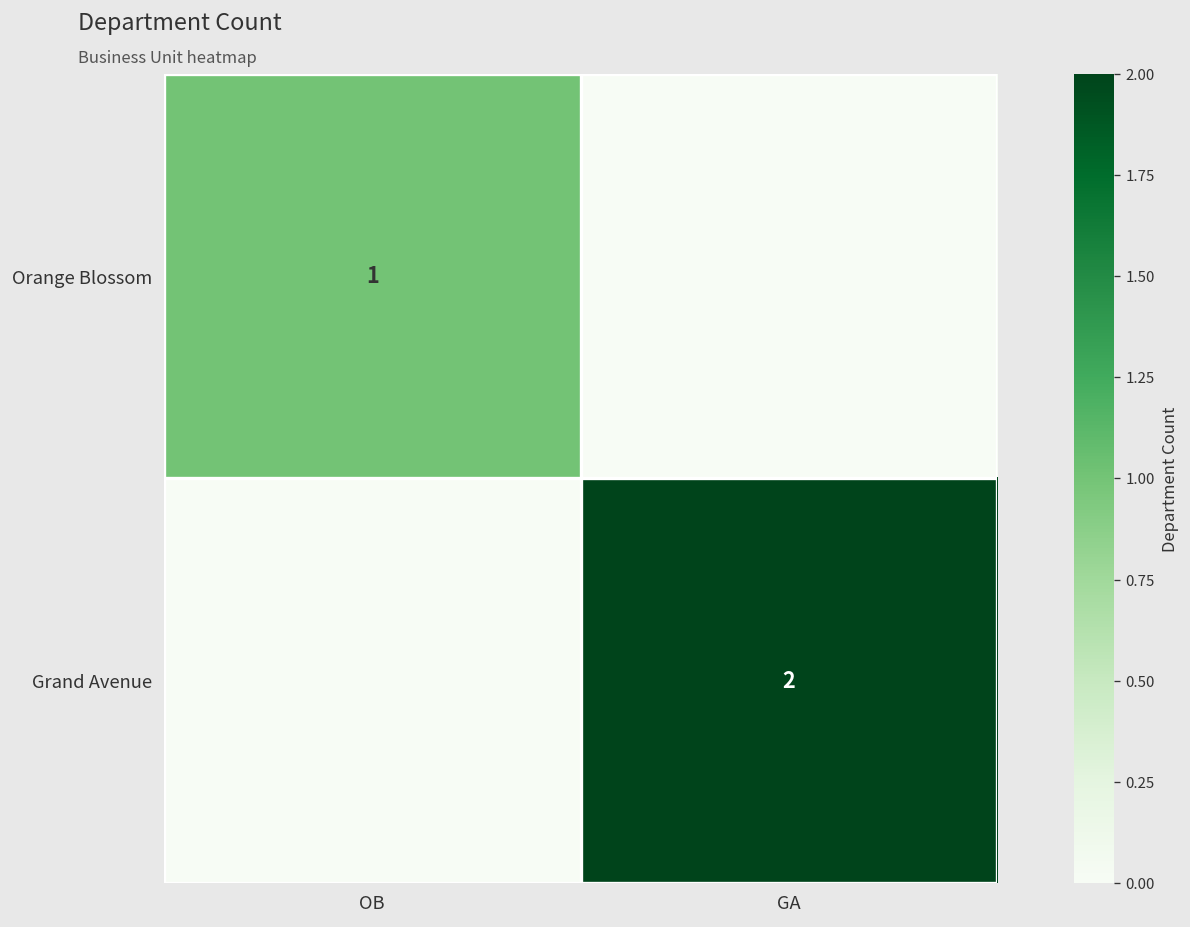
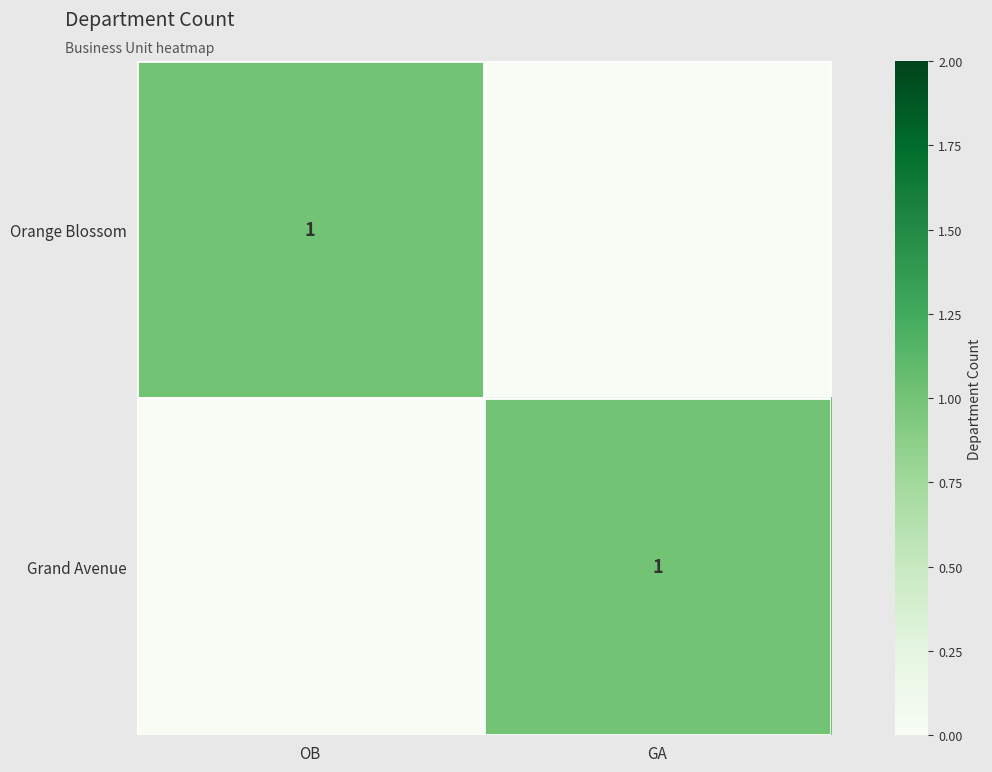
  {
    "Orange Blossom": {
      "OB": 1
    },
    "Grand Avenue": {
-     "GA": 2
+     "GA": 1
    }
  }
